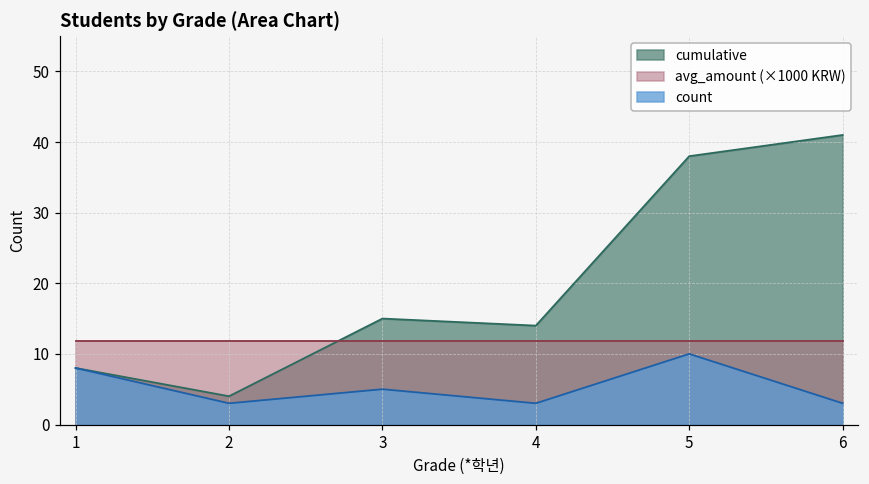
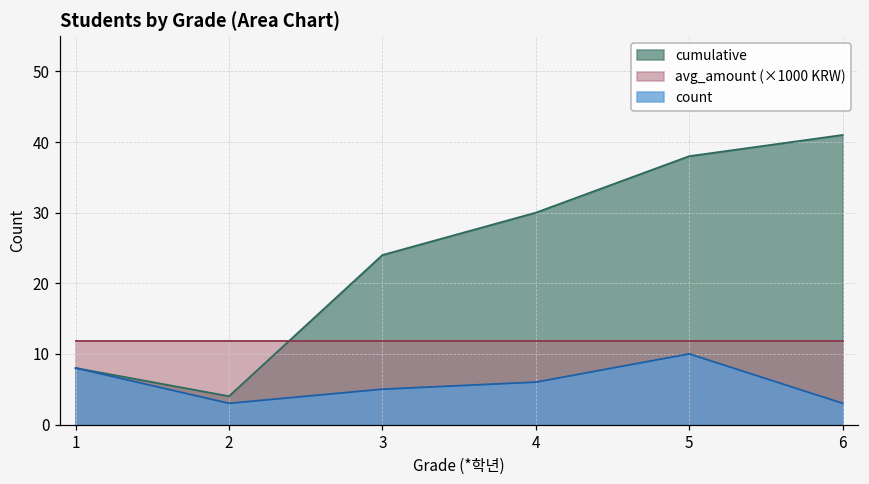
  {
    "cumulative": {
      "2": 4,
-     "3": 15,
-     "4": 14,
+     "3": 24,
+     "4": 30,
      "5": 38,
      "6": 41
    },
    "avg_amount (×1000 KRW)": {
      "1": 12,
      "2": 12,
      "3": 12,
      "4": 12,
      "5": 12,
      "6": 12
    },
    "count": {
      "2": 3,
      "3": 5,
-     "4": 3,
+     "4": 6,
      "5": 10,
      "6": 3
    }
  }
